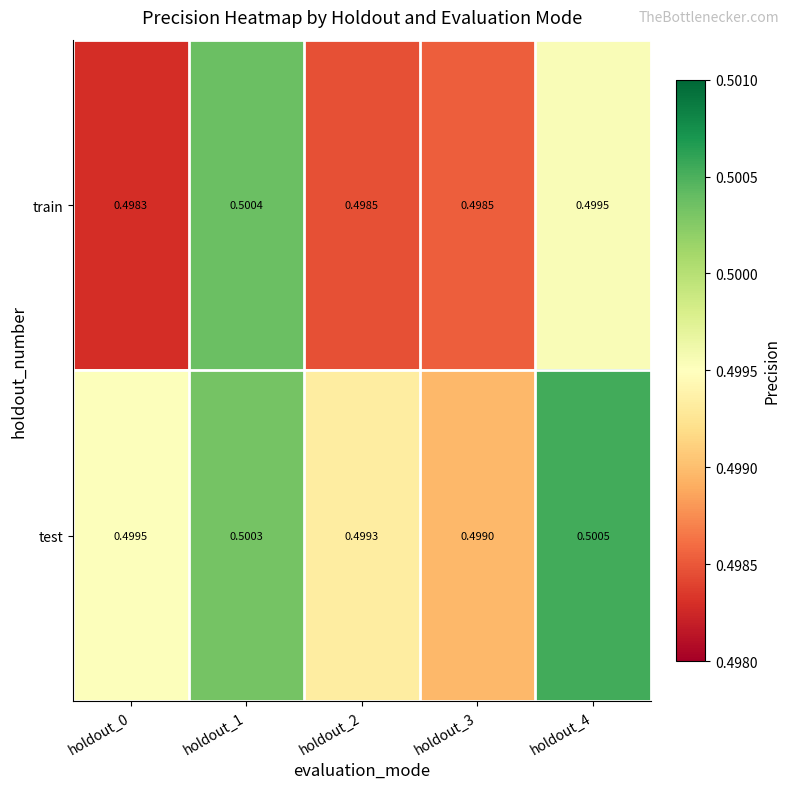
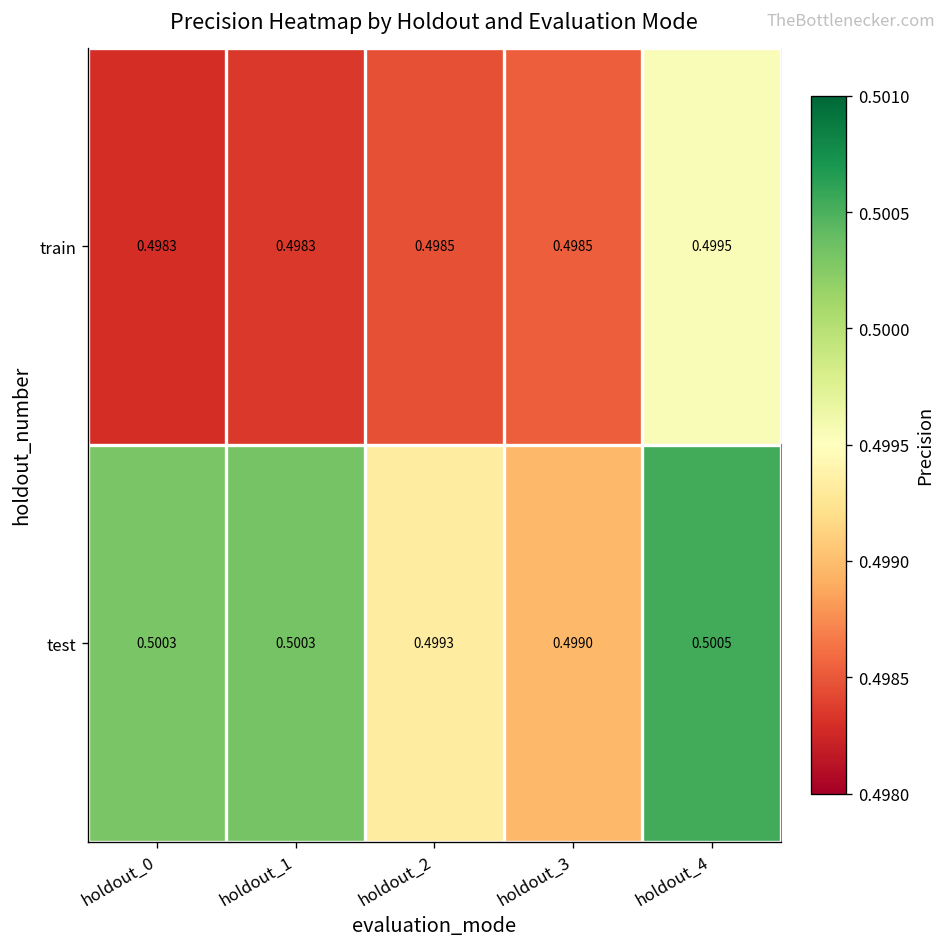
  {
    "train": {
      "holdout_0": 0.4983,
-     "holdout_1": 0.5004,
+     "holdout_1": 0.4983,
      "holdout_2": 0.4985,
      "holdout_3": 0.4985,
      "holdout_4": 0.4995
    },
    "test": {
-     "holdout_0": 0.4995,
+     "holdout_0": 0.5003,
      "holdout_1": 0.5003,
      "holdout_2": 0.4993,
      "holdout_3": 0.4990,
      "holdout_4": 0.5005
    }
  }
